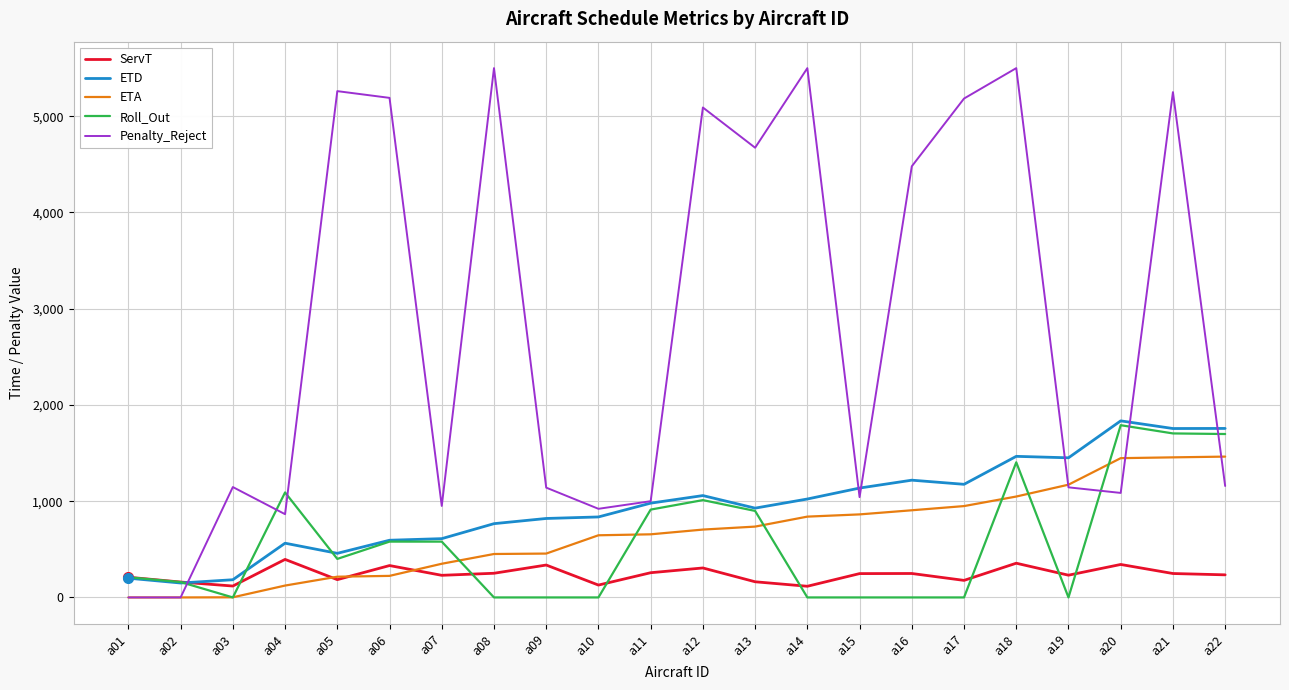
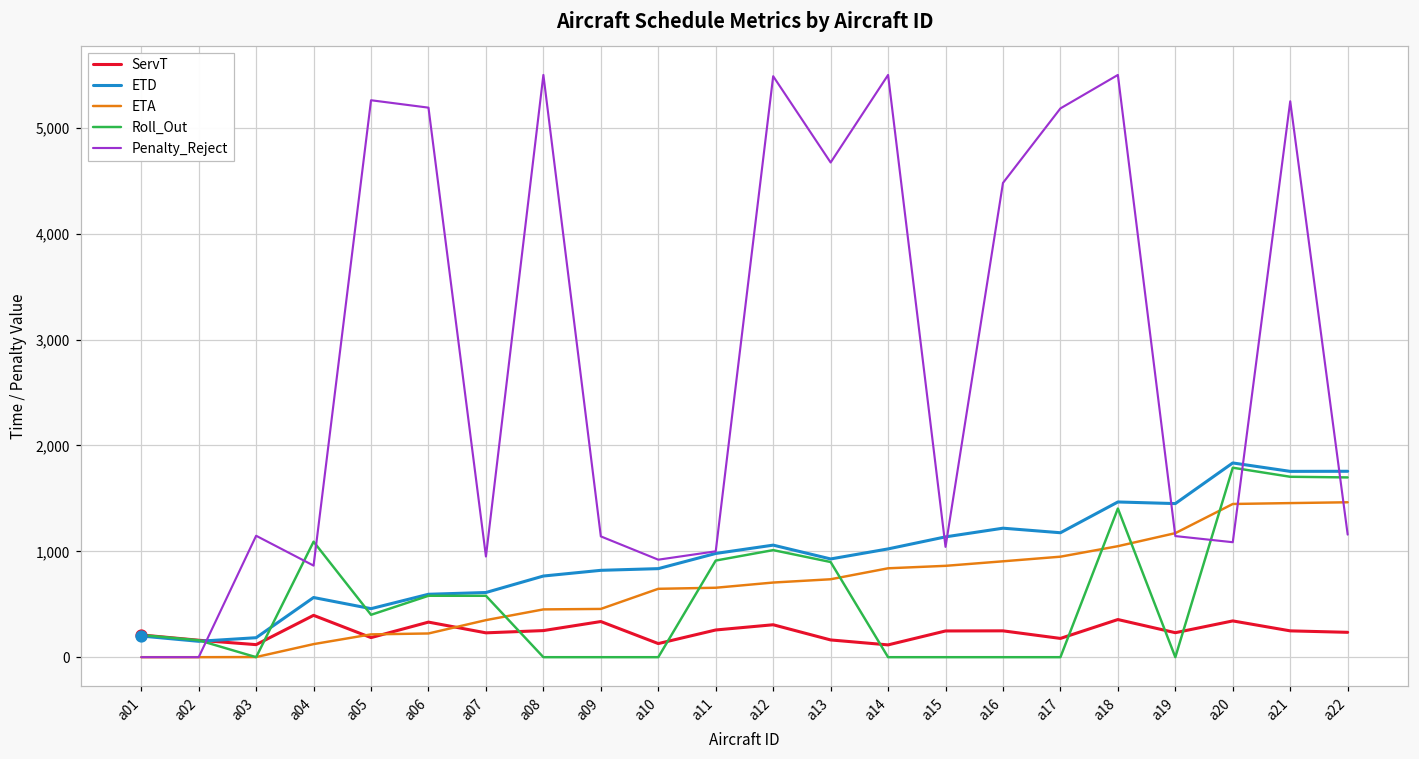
  {
    "ETA": {
      "a04": "100",
      "a05": "200",
      "a06": "200",
      "a07": "400",
      "a08": "500",
      "a09": "500",
      "a10": "600",
      "a11": "700",
      "a12": "700",
      "a13": "700",
      "a14": "800",
      "a15": "900",
      "a16": "900",
      "a17": "900",
      "a18": "1,000",
      "a19": "1,200",
      "a20": "1,400",
      "a21": "1,500",
      "a22": "1,500"
    },
    "Roll_Out": {
      "a04": "1,100",
      "a05": "400",
      "a07": "600",
      "a08": "0",
      "a09": "0",
      "a10": "0",
      "a11": "900",
      "a12": "1,000",
      "a13": "900",
      "a14": "0",
      "a15": "0",
      "a16": "0",
      "a17": "0",
      "a18": "1,400",
      "a19": "0",
      "a20": "1,800",
      "a21": "1,700",
      "a22": "1,700"
    },
    "Penalty_Reject": {
      "a03": "1,100",
      "a04": "900",
      "a05": "5,300",
      "a06": "5,200",
      "a07": "1,000",
      "a08": "5,500",
      "a09": "1,100",
      "a10": "900",
-     "a12": "5,100",
+     "a12": "5,500",
      "a13": "4,700",
      "a14": "5,500",
      "a15": "1,000",
      "a16": "4,500",
      "a17": "5,200",
      "a18": "5,500",
      "a19": "1,100",
      "a20": "1,100",
      "a21": "5,300",
      "a22": "1,200"
    }
  }
